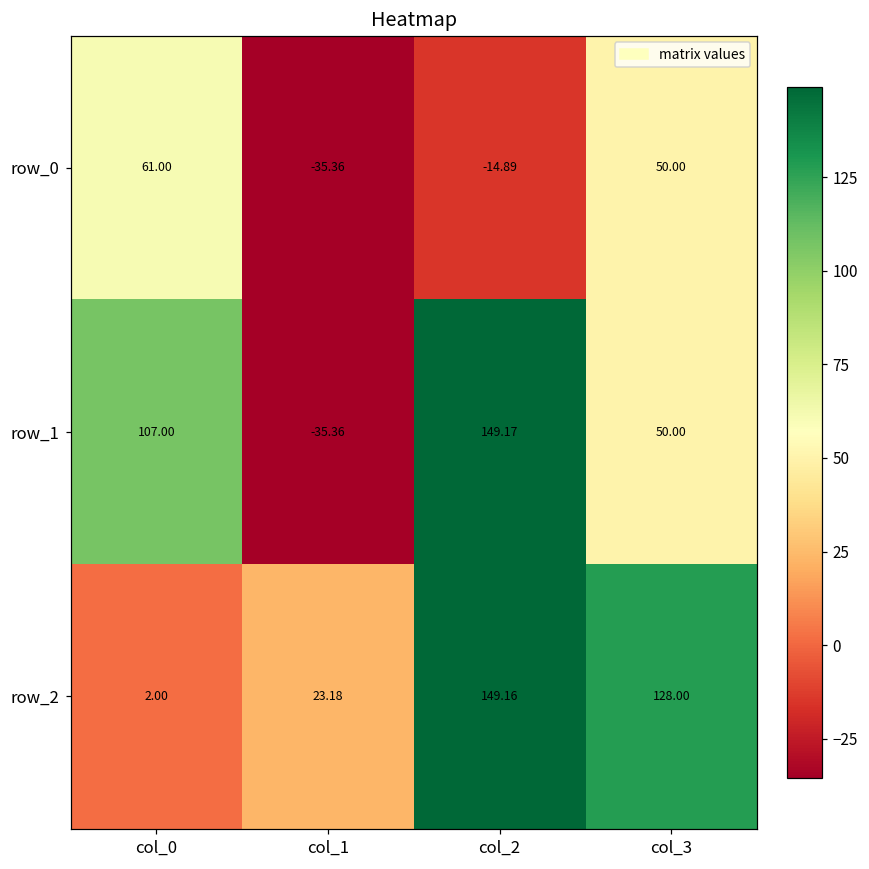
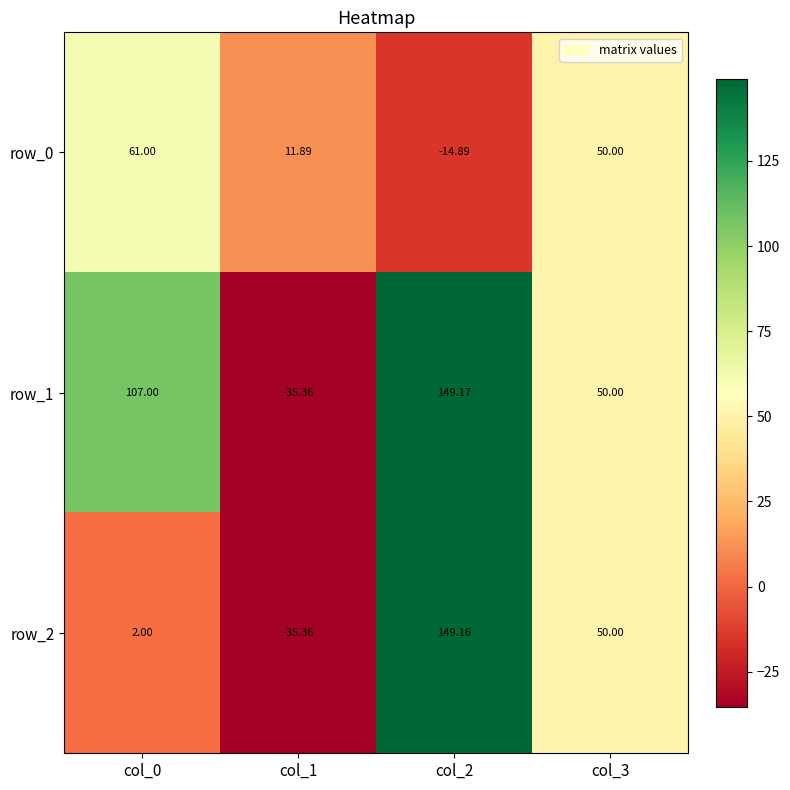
  {
    "row_0": {
      "col_0": 61.00,
-     "col_1": -35.36,
+     "col_1": 11.89,
      "col_2": -14.89,
      "col_3": 50.00
    },
    "row_1": {
      "col_0": 107.00,
      "col_1": -35.36,
      "col_2": 149.17,
      "col_3": 50.00
    },
    "row_2": {
      "col_0": 2.00,
-     "col_1": 23.18,
+     "col_1": -35.36,
      "col_2": 149.16,
-     "col_3": 128.00
+     "col_3": 50.00
    }
  }
